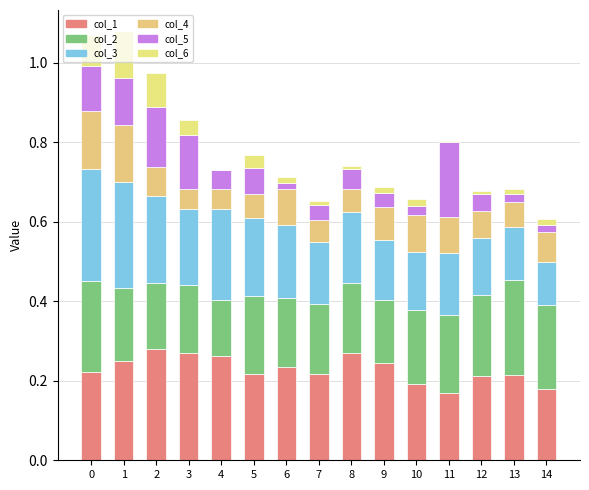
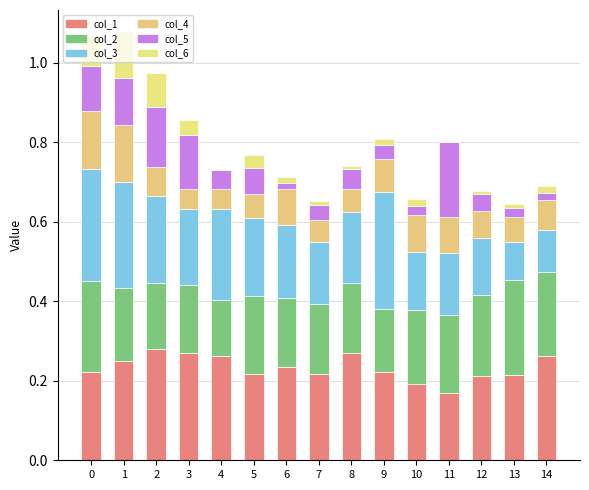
  {
    "col_1": {
      "0": 0.22,
      "1": 0.25,
      "2": 0.28,
      "3": 0.27,
      "4": 0.26,
      "5": 0.22,
      "6": 0.24,
      "7": 0.22,
      "8": 0.27,
-     "9": 0.25,
+     "9": 0.22,
      "10": 0.19,
      "11": 0.17,
      "12": 0.21,
      "13": 0.22,
-     "14": 0.18
+     "14": 0.26
    },
    "col_2": {
      "0": 0.23,
      "1": 0.18,
      "2": 0.17,
      "3": 0.17,
      "4": 0.14,
      "5": 0.20,
      "6": 0.17,
      "7": 0.18,
      "8": 0.18,
      "9": 0.16,
      "10": 0.19,
      "11": 0.20,
      "12": 0.20,
      "13": 0.24,
      "14": 0.21
    },
    "col_3": {
      "0": 0.28,
      "1": 0.27,
      "2": 0.22,
      "3": 0.19,
      "4": 0.23,
      "5": 0.20,
      "6": 0.18,
      "7": 0.16,
      "8": 0.18,
-     "9": 0.15,
+     "9": 0.29,
      "10": 0.14,
      "11": 0.16,
      "12": 0.14,
-     "13": 0.13,
+     "13": 0.10,
      "14": 0.11
    },
    "col_5": {
      "0": 0.11,
      "1": 0.12,
      "2": 0.15,
      "3": 0.14,
      "4": 0.05,
      "5": 0.07,
      "6": 0.02,
      "7": 0.04,
      "8": 0.05,
      "9": 0.04,
      "10": 0.02,
      "11": 0.19,
      "12": 0.04,
      "13": 0.02,
      "14": 0.02
    }
  }
